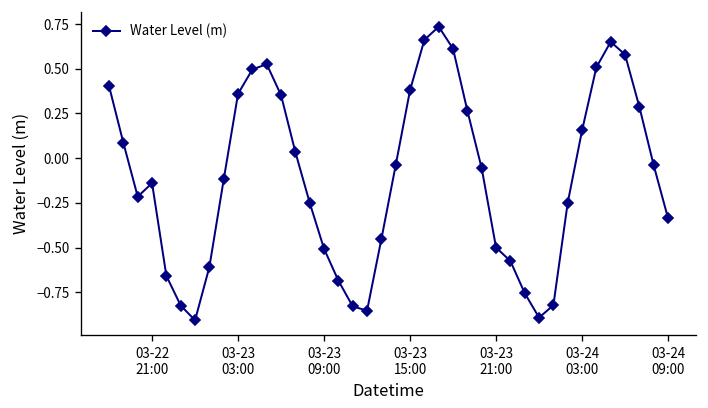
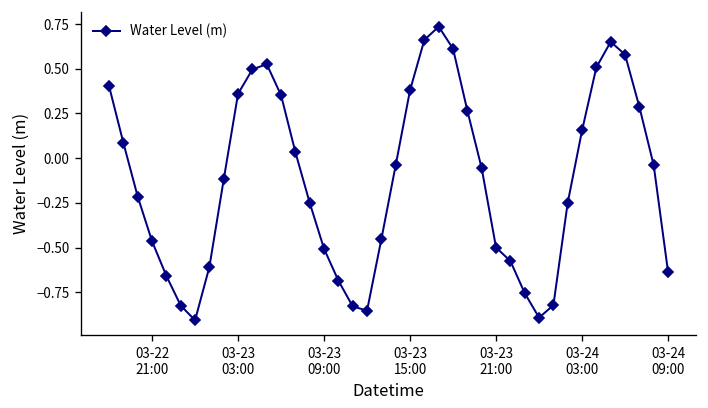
  {
-   "03-22 21:00": -0.14,
+   "03-22 21:00": -0.46,
    "03-23 03:00": 0.36,
    "03-23 09:00": -0.51,
    "03-23 15:00": 0.38,
    "03-23 21:00": -0.50,
    "03-24 03:00": 0.15,
-   "03-24 09:00": -0.34
+   "03-24 09:00": -0.64
  }
